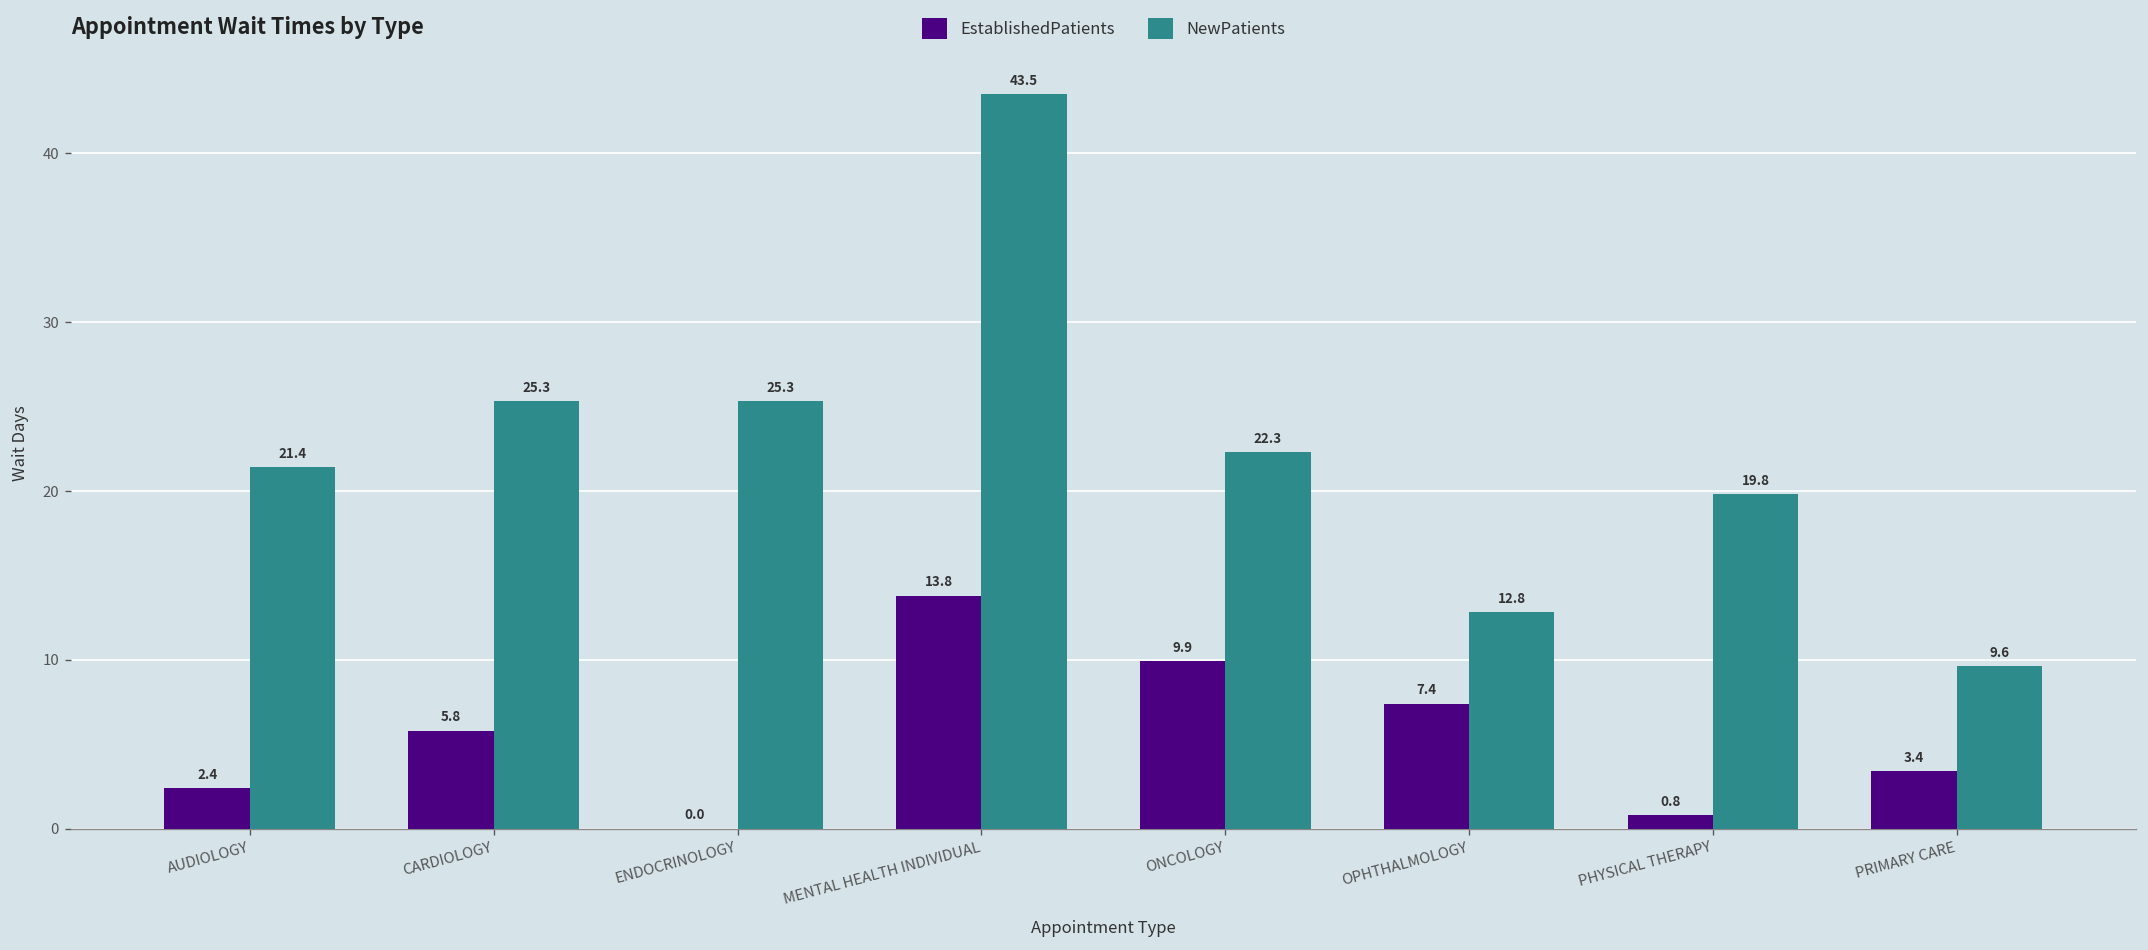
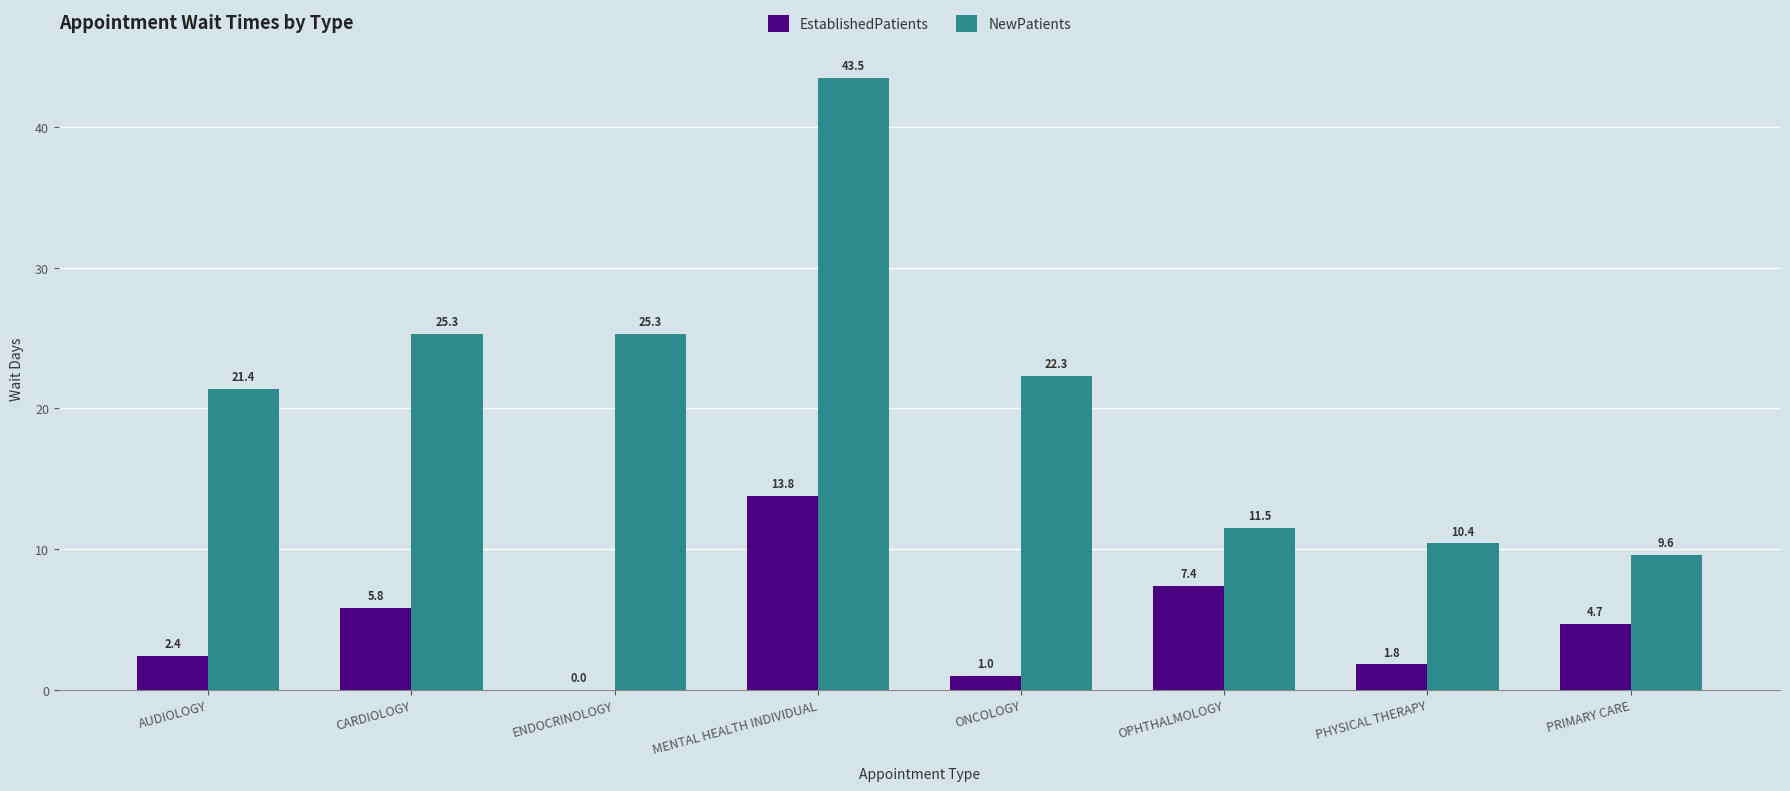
  {
    "EstablishedPatients": {
      "AUDIOLOGY": 2.4,
      "CARDIOLOGY": 5.8,
      "ENDOCRINOLOGY": 0.0,
      "MENTAL HEALTH INDIVIDUAL": 13.8,
-     "ONCOLOGY": 9.9,
+     "ONCOLOGY": 1.0,
      "OPHTHALMOLOGY": 7.4,
-     "PHYSICAL THERAPY": 0.8,
-     "PRIMARY CARE": 3.4
+     "PHYSICAL THERAPY": 1.8,
+     "PRIMARY CARE": 4.7
    },
    "NewPatients": {
      "AUDIOLOGY": 21.4,
      "CARDIOLOGY": 25.3,
      "ENDOCRINOLOGY": 25.3,
      "MENTAL HEALTH INDIVIDUAL": 43.5,
      "ONCOLOGY": 22.3,
-     "OPHTHALMOLOGY": 12.8,
-     "PHYSICAL THERAPY": 19.8,
+     "OPHTHALMOLOGY": 11.5,
+     "PHYSICAL THERAPY": 10.4,
      "PRIMARY CARE": 9.6
    }
  }
